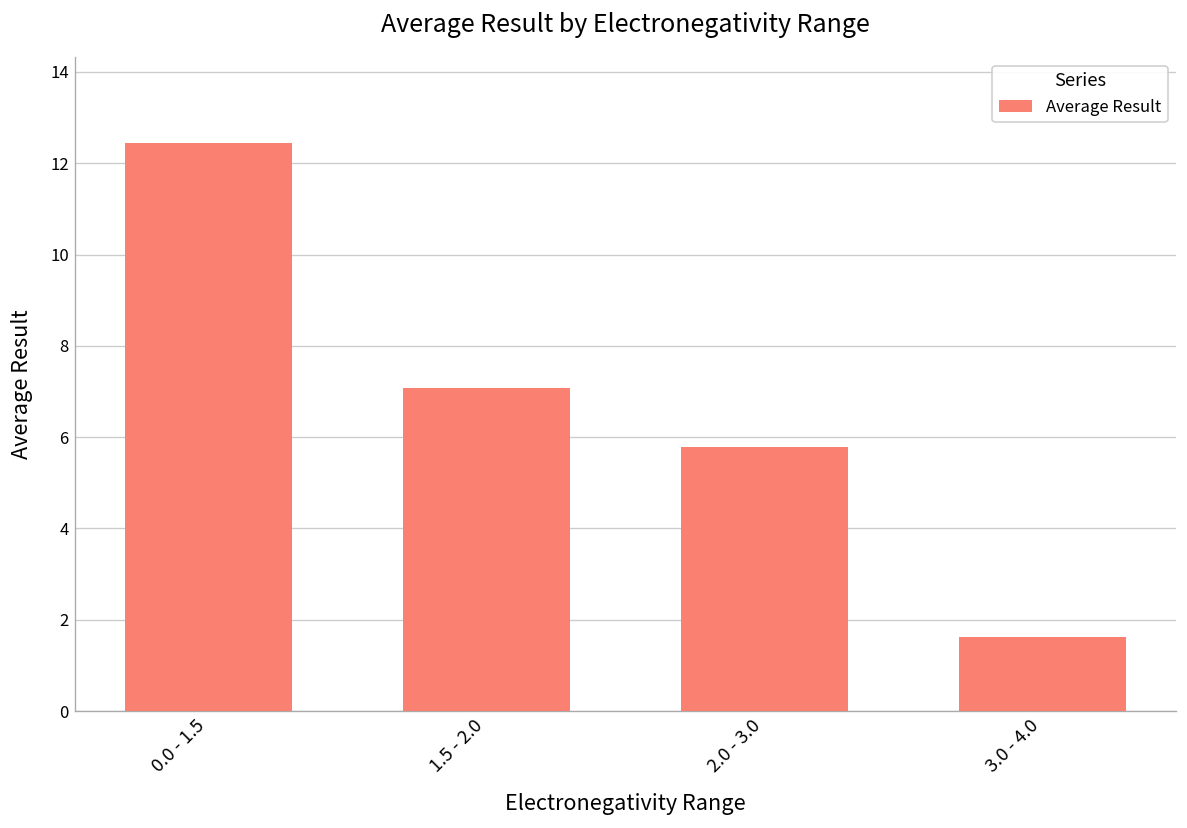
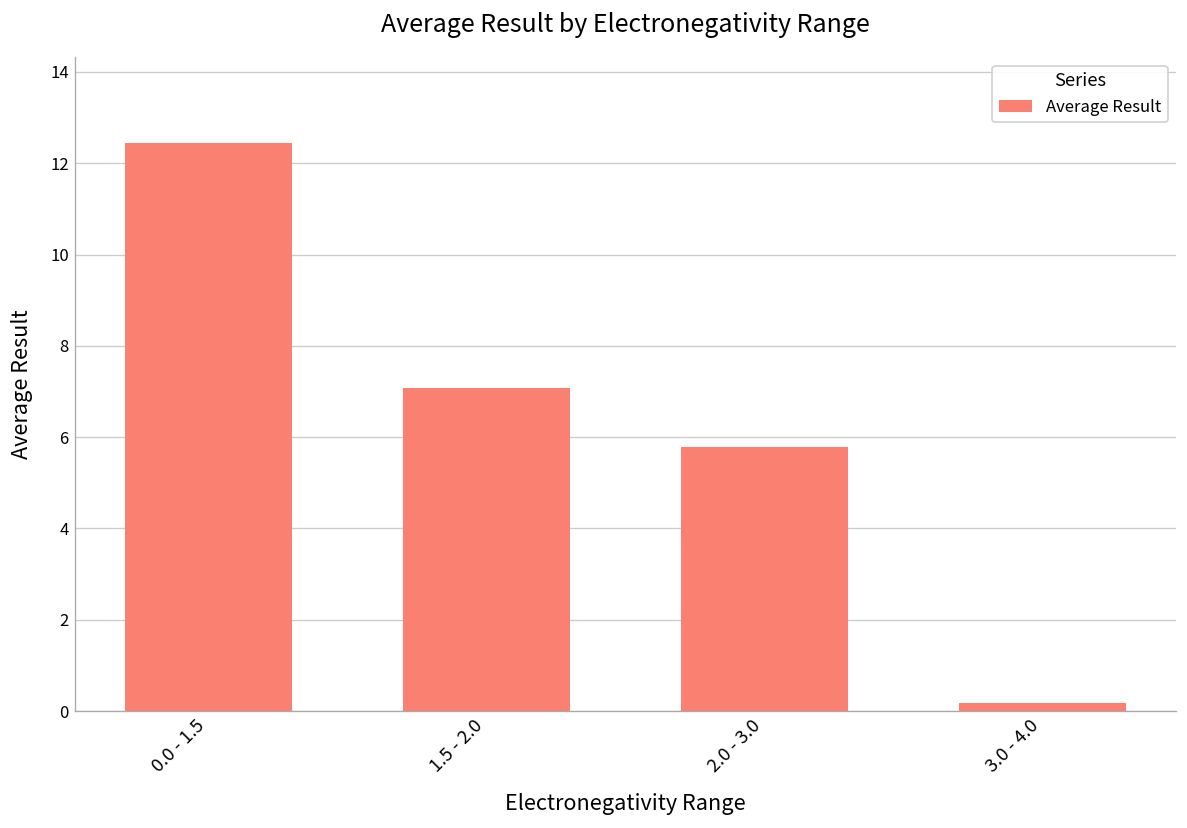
  {
    "0.0 - 1.5": 12.5,
    "1.5 - 2.0": 7.1,
    "2.0 - 3.0": 5.8,
-   "3.0 - 4.0": 1.6
+   "3.0 - 4.0": 0.2
  }
